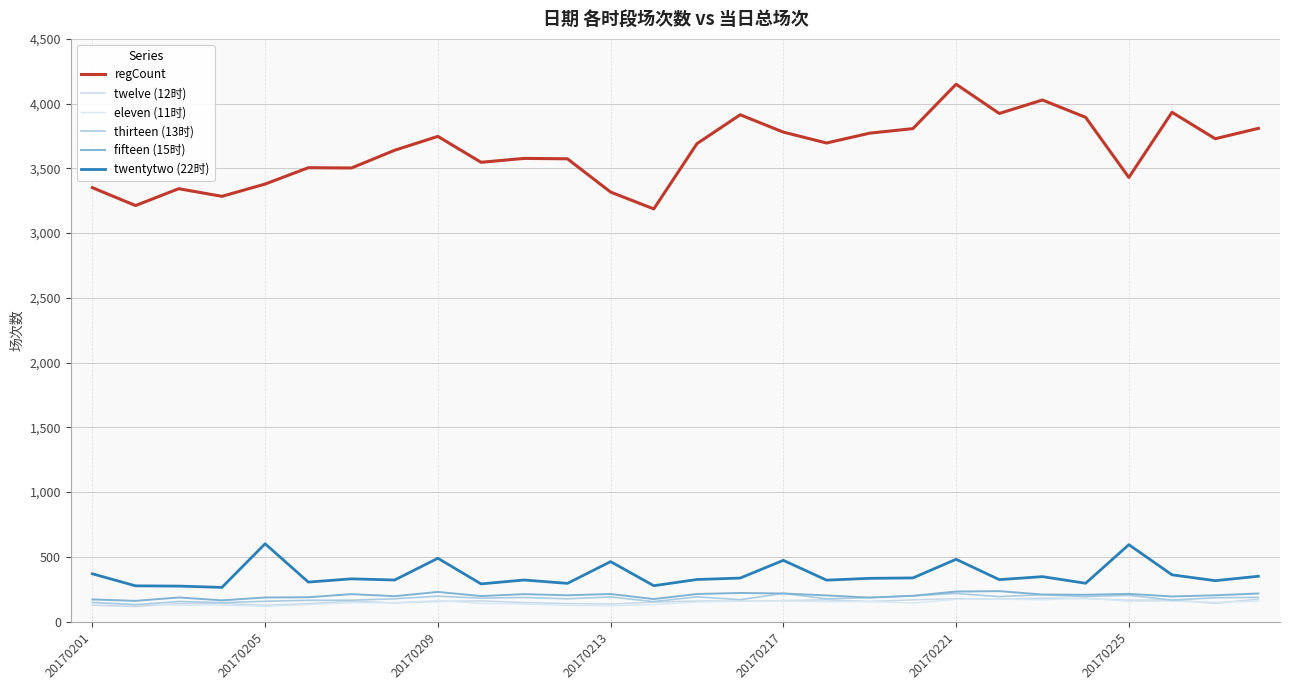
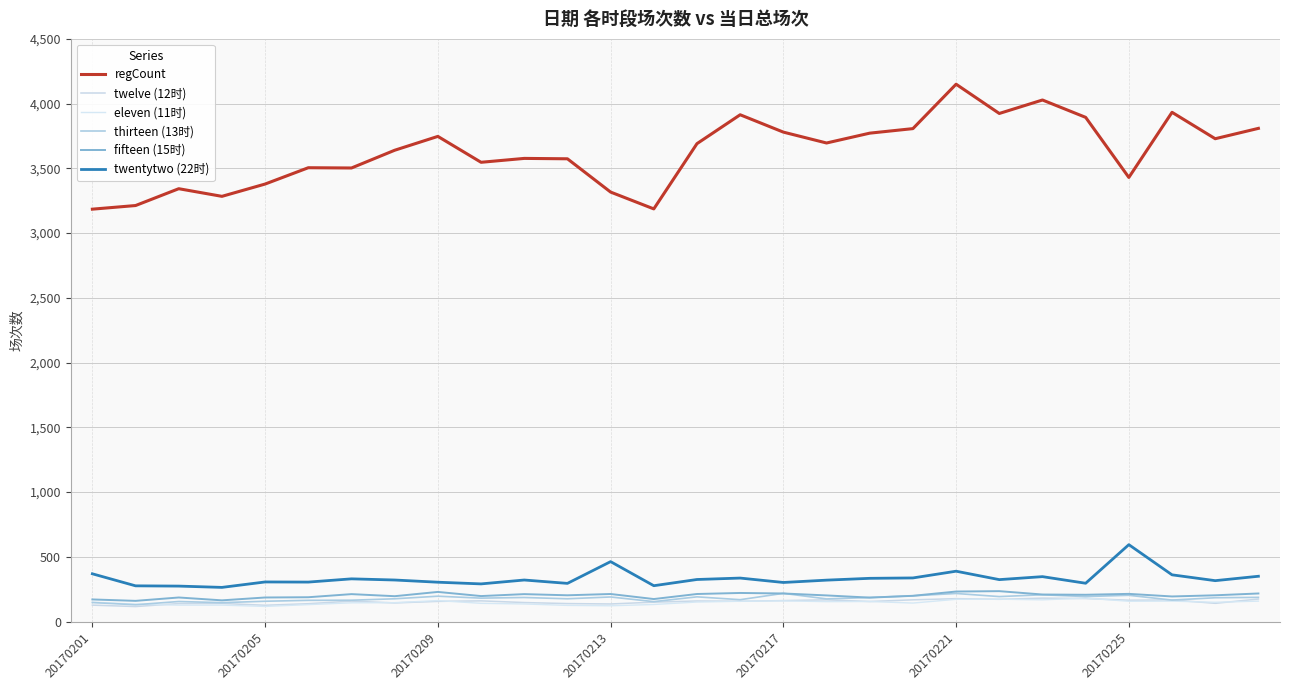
  {
    "regCount": {
-     "20170201": "3,350",
+     "20170201": "3,190",
      "20170205": "3,380",
      "20170209": "3,750",
      "20170213": "3,320",
      "20170217": "3,780",
      "20170221": "4,150",
      "20170225": "3,430"
    },
    "twentytwo (22时)": {
      "20170201": "370",
-     "20170205": "600",
-     "20170209": "490",
+     "20170205": "310",
+     "20170209": "300",
      "20170213": "460",
-     "20170217": "470",
-     "20170221": "480",
+     "20170217": "300",
+     "20170221": "390",
      "20170225": "590"
    }
  }
